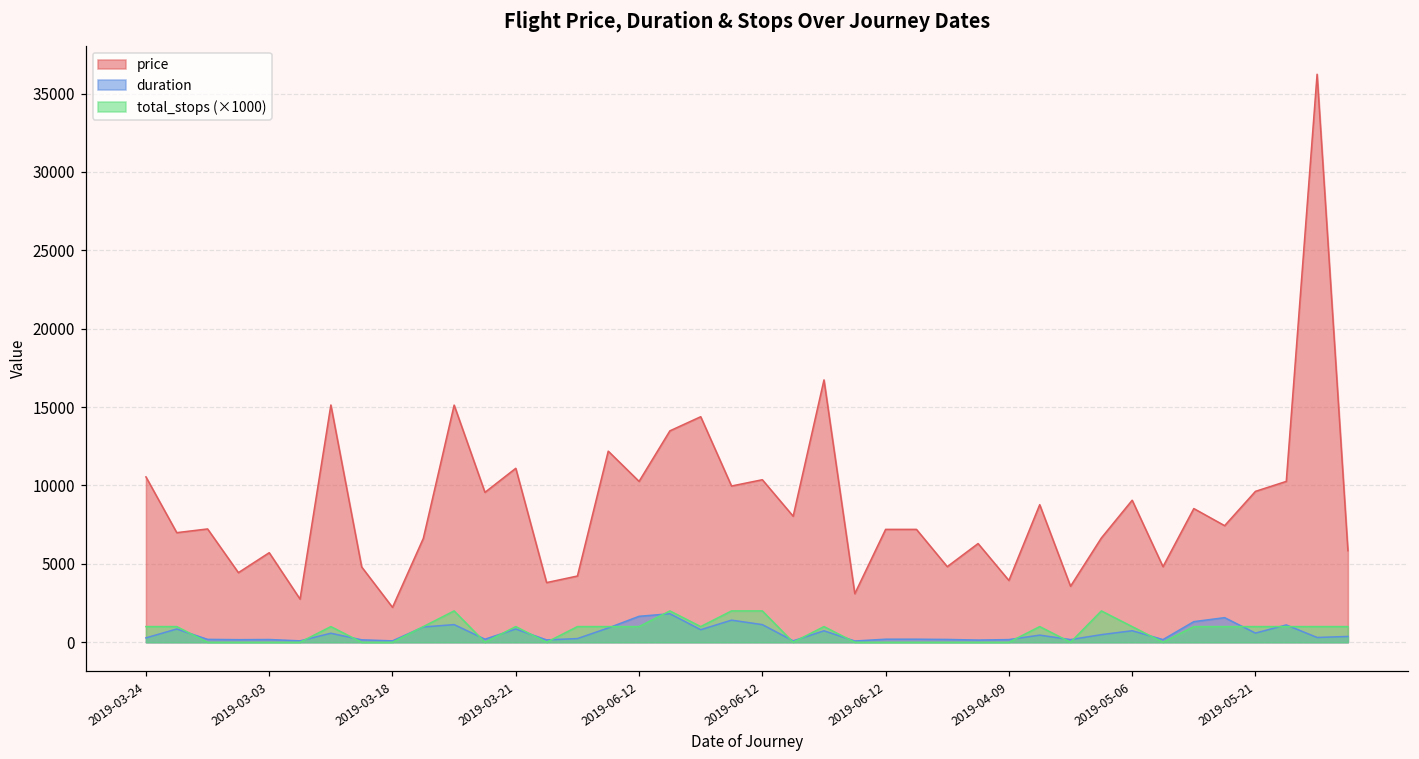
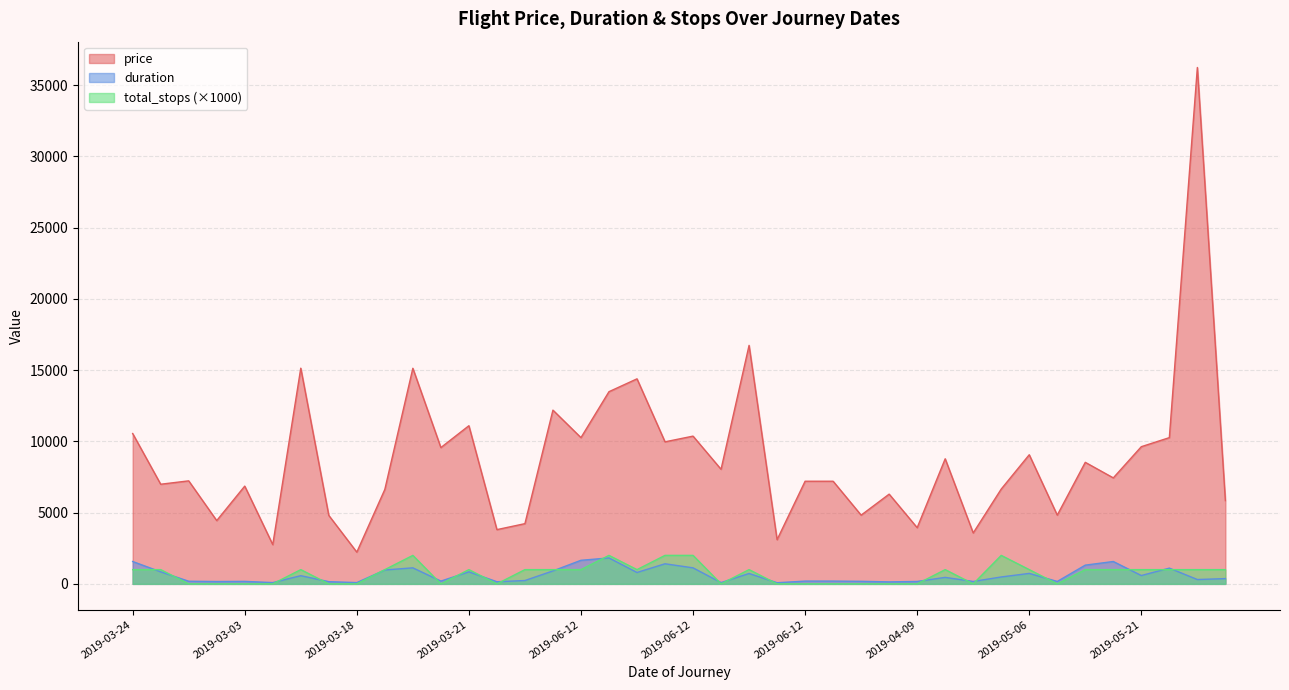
  {
    "price": {
      "2019-03-24": 10600,
-     "2019-03-03": 5700,
+     "2019-03-03": 6900,
      "2019-05-06": 9100
    },
    "duration": {
-     "2019-03-24": 300,
+     "2019-03-24": 1600,
      "2019-05-06": 700
    },
    "total_stops (×1000)": {
      "2019-03-24": 1000,
      "2019-05-06": 1000
    }
  }
